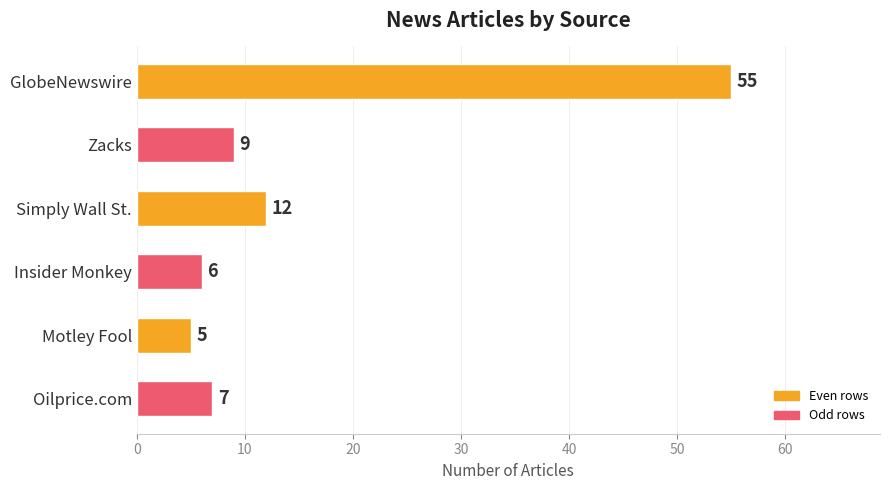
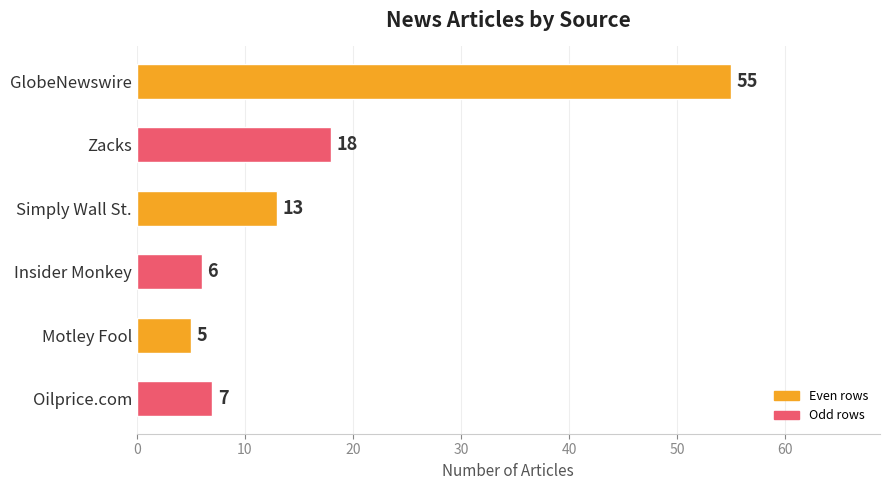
  {
    "GlobeNewswire": 55,
-   "Zacks": 9,
-   "Simply Wall St.": 12,
+   "Zacks": 18,
+   "Simply Wall St.": 13,
    "Insider Monkey": 6,
    "Motley Fool": 5,
    "Oilprice.com": 7
  }
